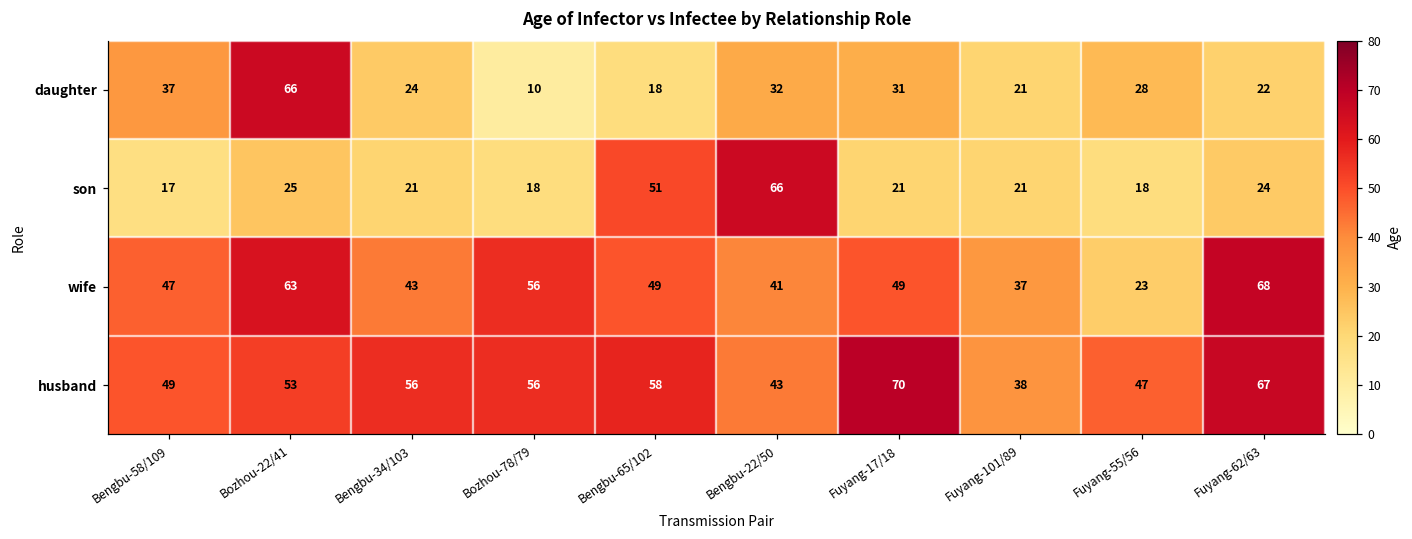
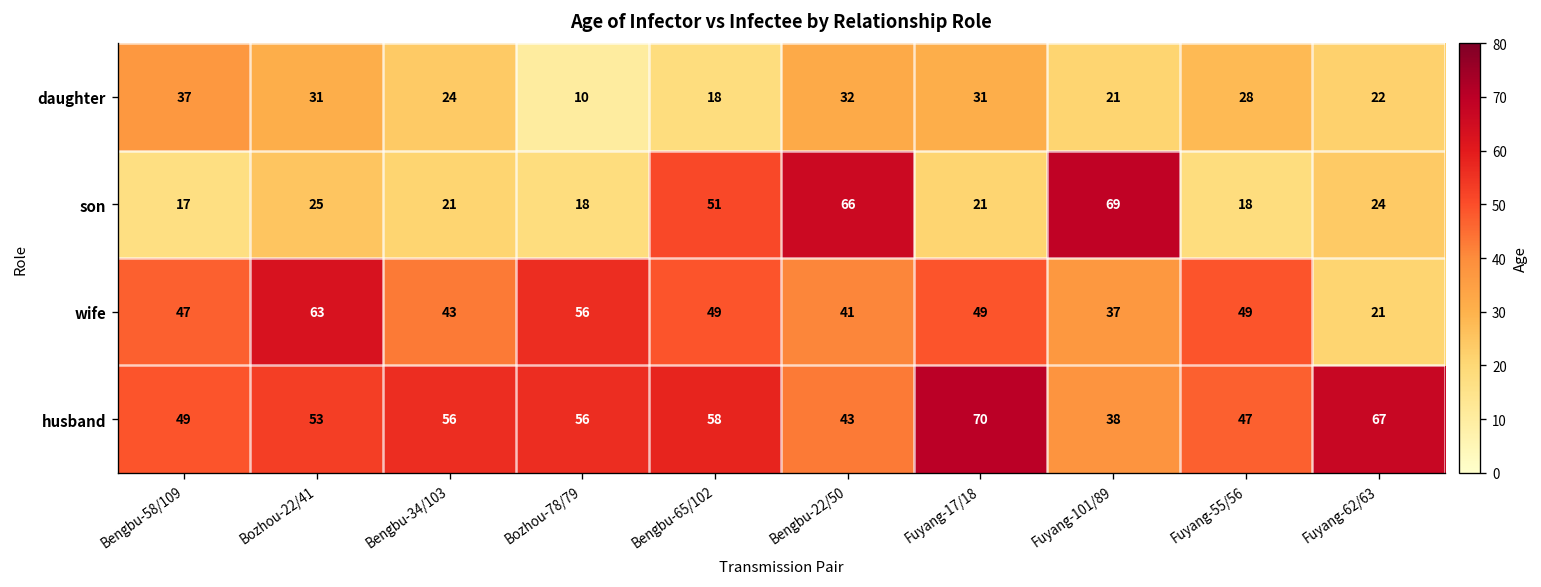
  {
    "daughter": {
      "Bengbu-58/109": 37,
-     "Bozhou-22/41": 66,
+     "Bozhou-22/41": 31,
      "Bengbu-34/103": 24,
      "Bozhou-78/79": 10,
      "Bengbu-65/102": 18,
      "Bengbu-22/50": 32,
      "Fuyang-17/18": 31,
      "Fuyang-101/89": 21,
      "Fuyang-55/56": 28,
      "Fuyang-62/63": 22
    },
    "son": {
      "Bengbu-58/109": 17,
      "Bozhou-22/41": 25,
      "Bengbu-34/103": 21,
      "Bozhou-78/79": 18,
      "Bengbu-65/102": 51,
      "Bengbu-22/50": 66,
      "Fuyang-17/18": 21,
-     "Fuyang-101/89": 21,
+     "Fuyang-101/89": 69,
      "Fuyang-55/56": 18,
      "Fuyang-62/63": 24
    },
    "wife": {
      "Bengbu-58/109": 47,
      "Bozhou-22/41": 63,
      "Bengbu-34/103": 43,
      "Bozhou-78/79": 56,
      "Bengbu-65/102": 49,
      "Bengbu-22/50": 41,
      "Fuyang-17/18": 49,
      "Fuyang-101/89": 37,
-     "Fuyang-55/56": 23,
-     "Fuyang-62/63": 68
+     "Fuyang-55/56": 49,
+     "Fuyang-62/63": 21
    },
    "husband": {
      "Bengbu-58/109": 49,
      "Bozhou-22/41": 53,
      "Bengbu-34/103": 56,
      "Bozhou-78/79": 56,
      "Bengbu-65/102": 58,
      "Bengbu-22/50": 43,
      "Fuyang-17/18": 70,
      "Fuyang-101/89": 38,
      "Fuyang-55/56": 47,
      "Fuyang-62/63": 67
    }
  }
